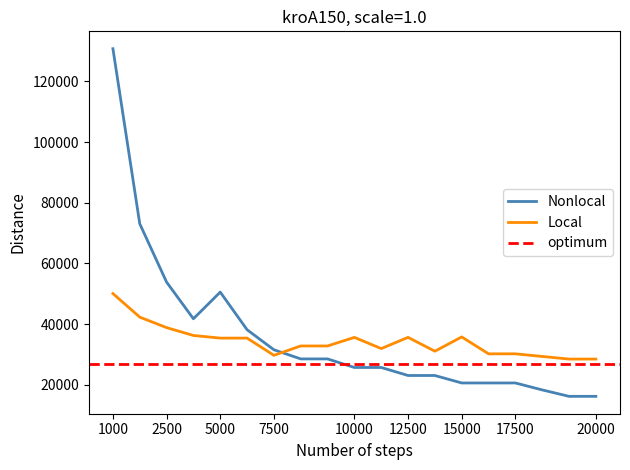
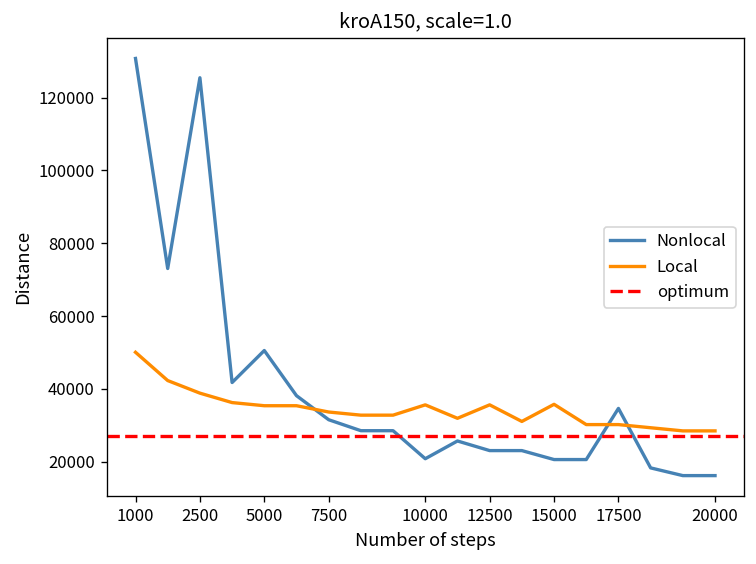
  {
    "Nonlocal": {
      "1000": 131000,
-     "2500": 54000,
+     "2500": 125000,
      "5000": 51000,
      "7500": 32000,
-     "10000": 26000,
+     "10000": 21000,
      "12500": 23000,
      "15000": 21000,
-     "17500": 21000,
+     "17500": 35000,
      "20000": 16000
    },
    "Local": {
      "1000": 50000,
      "2500": 39000,
      "5000": 35000,
-     "7500": 30000,
+     "7500": 34000,
      "10000": 36000,
      "12500": 36000,
      "15000": 36000,
      "17500": 30000,
      "20000": 28000
    }
  }
